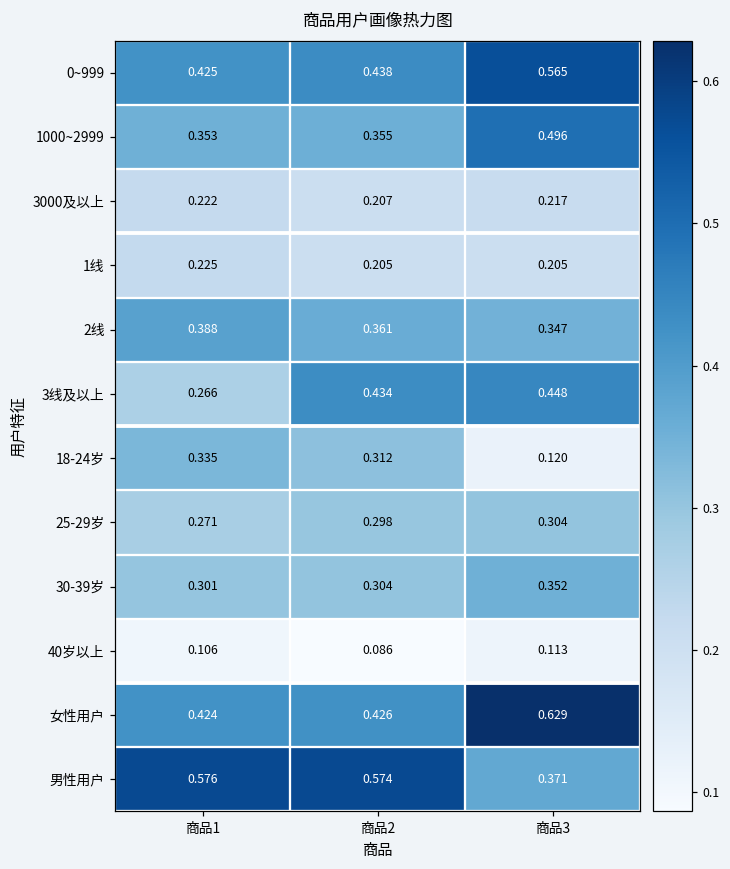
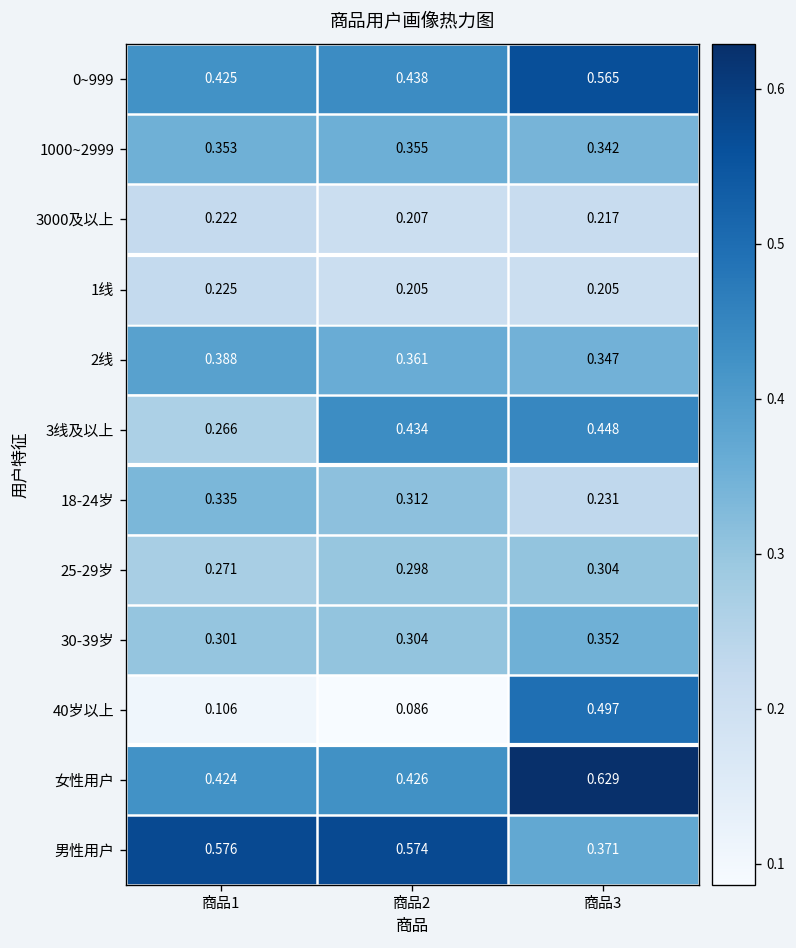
  {
    "0~999": {
      "商品1": 0.425,
      "商品2": 0.438,
      "商品3": 0.565
    },
    "1000~2999": {
      "商品1": 0.353,
      "商品2": 0.355,
-     "商品3": 0.496
+     "商品3": 0.342
    },
    "3000及以上": {
      "商品1": 0.222,
      "商品2": 0.207,
      "商品3": 0.217
    },
    "1线": {
      "商品1": 0.225,
      "商品2": 0.205,
      "商品3": 0.205
    },
    "2线": {
      "商品1": 0.388,
      "商品2": 0.361,
      "商品3": 0.347
    },
    "3线及以上": {
      "商品1": 0.266,
      "商品2": 0.434,
      "商品3": 0.448
    },
    "18-24岁": {
      "商品1": 0.335,
      "商品2": 0.312,
-     "商品3": 0.120
+     "商品3": 0.231
    },
    "25-29岁": {
      "商品1": 0.271,
      "商品2": 0.298,
      "商品3": 0.304
    },
    "30-39岁": {
      "商品1": 0.301,
      "商品2": 0.304,
      "商品3": 0.352
    },
    "40岁以上": {
      "商品1": 0.106,
      "商品2": 0.086,
-     "商品3": 0.113
+     "商品3": 0.497
    },
    "女性用户": {
      "商品1": 0.424,
      "商品2": 0.426,
      "商品3": 0.629
    },
    "男性用户": {
      "商品1": 0.576,
      "商品2": 0.574,
      "商品3": 0.371
    }
  }
